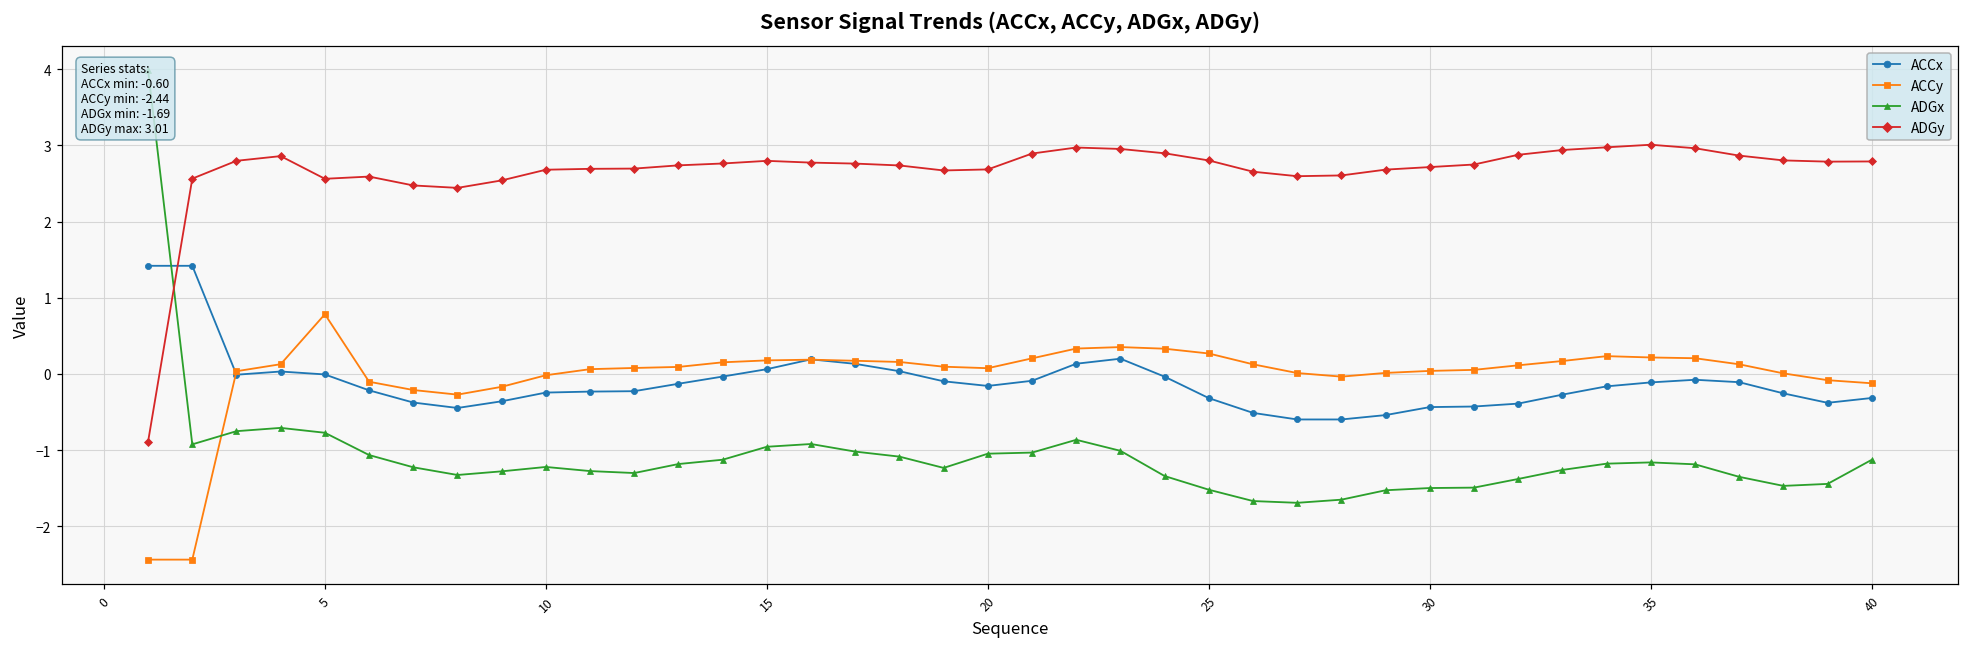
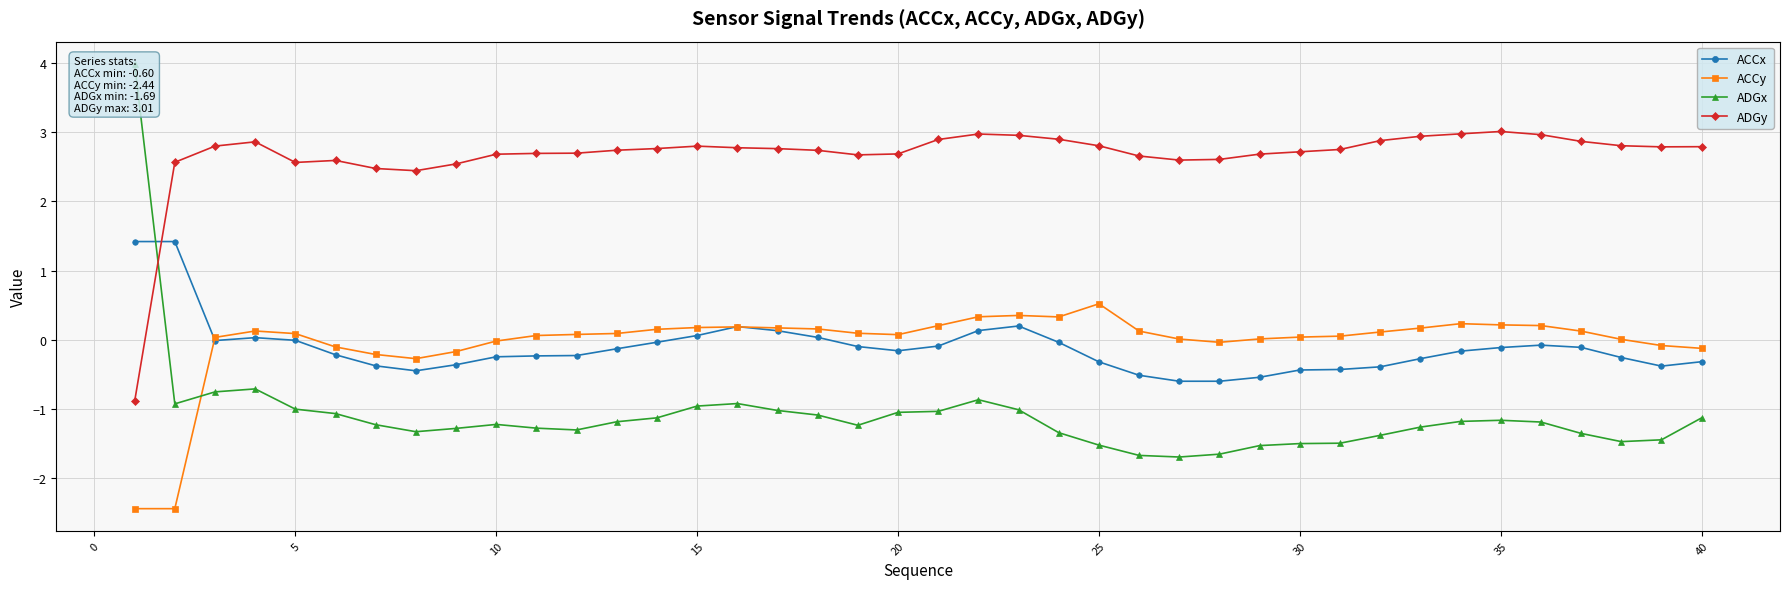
  {
    "ACCx": {
      "5": 0.0,
      "10": -0.2,
      "15": 0.1,
      "20": -0.2,
      "25": -0.3,
      "30": -0.4,
      "35": -0.1,
      "40": -0.3
    },
    "ACCy": {
-     "5": 0.8,
+     "5": 0.1,
      "10": 0.0,
      "15": 0.2,
      "20": 0.1,
-     "25": 0.3,
+     "25": 0.5,
      "30": 0.0,
      "35": 0.2,
      "40": -0.1
    },
    "ADGx": {
-     "5": -0.8,
+     "5": -1.0,
      "10": -1.2,
      "15": -1.0,
      "20": -1.0,
      "25": -1.5,
      "30": -1.5,
      "35": -1.2,
      "40": -1.1
    },
    "ADGy": {
      "5": 2.6,
      "10": 2.7,
      "15": 2.8,
      "20": 2.7,
      "25": 2.8,
      "30": 2.7,
      "35": 3.0,
      "40": 2.8
    }
  }
